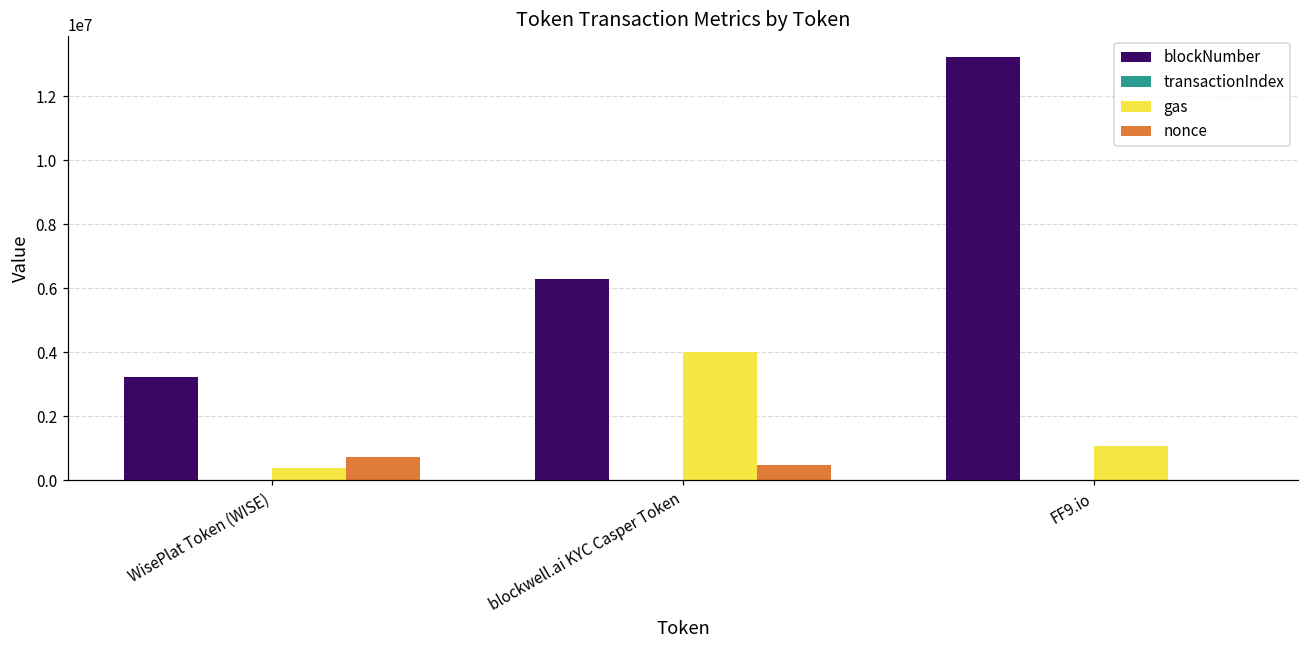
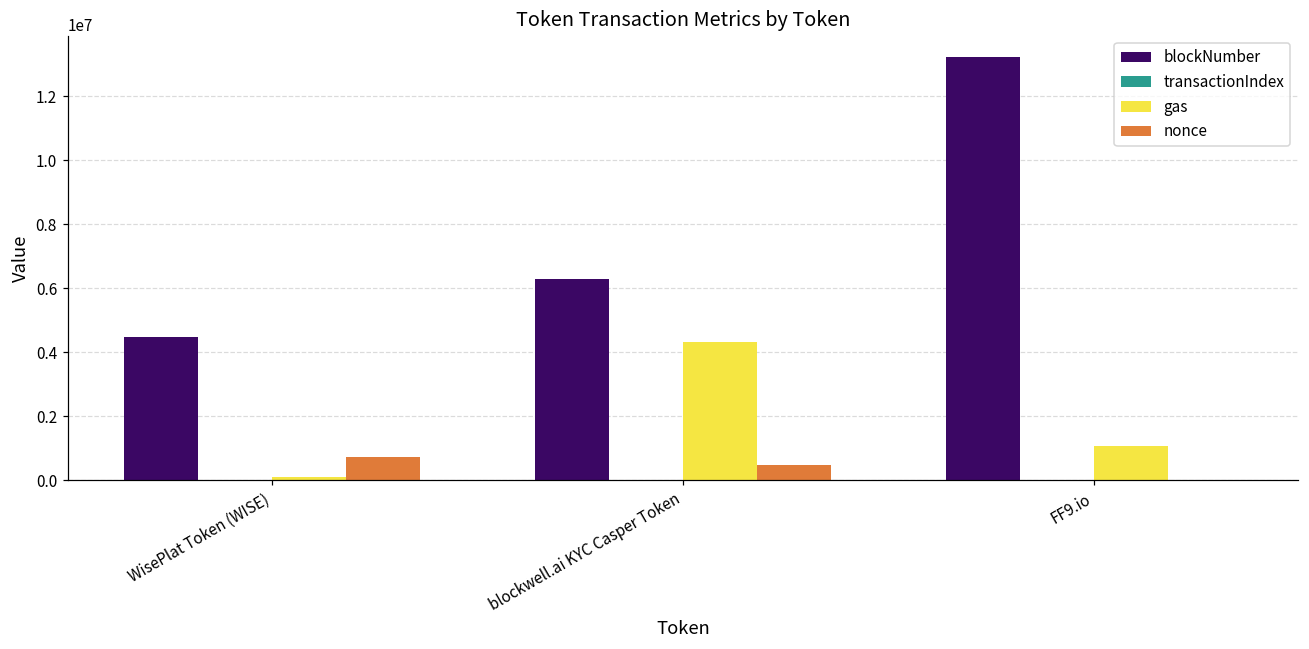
  {
    "blockNumber": {
-     "WisePlat Token (WISE)": 3200000,
+     "WisePlat Token (WISE)": 4500000,
      "blockwell.ai KYC Casper Token": 6300000,
      "FF9.io": 13200000
    },
    "gas": {
-     "WisePlat Token (WISE)": 400000,
-     "blockwell.ai KYC Casper Token": 4000000,
+     "WisePlat Token (WISE)": 100000,
+     "blockwell.ai KYC Casper Token": 4300000,
      "FF9.io": 1100000
    },
    "nonce": {
      "WisePlat Token (WISE)": 700000,
      "blockwell.ai KYC Casper Token": 500000
    }
  }
